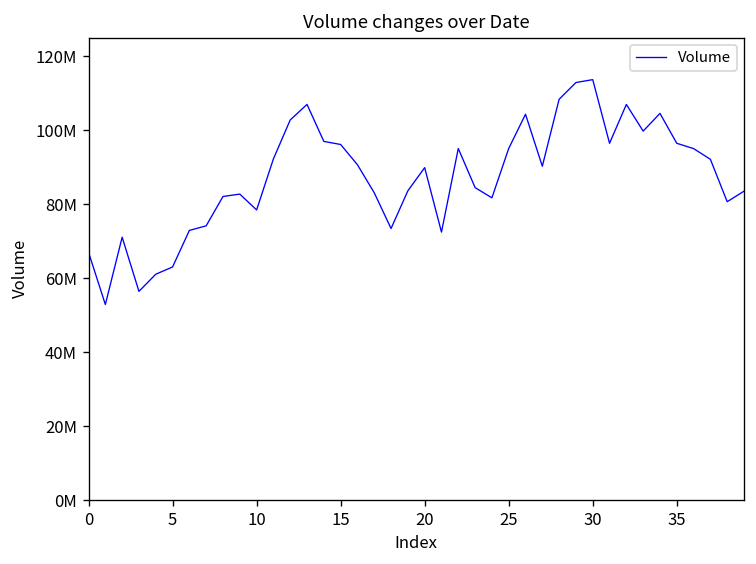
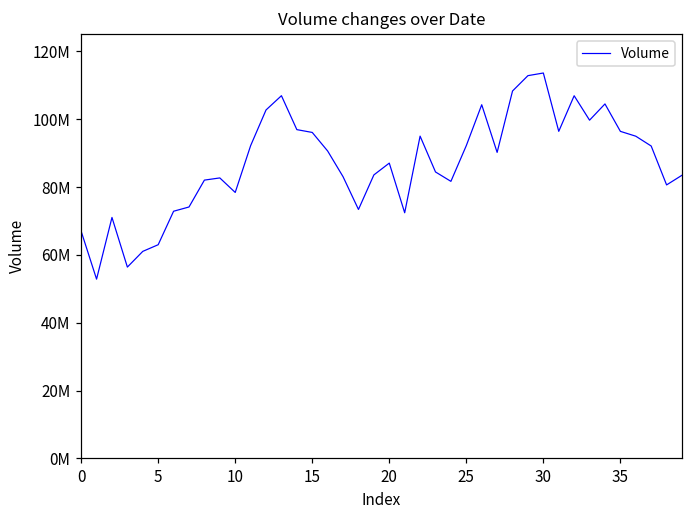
  {
    "0": 67000000,
    "5": 63000000,
    "10": 78000000,
    "15": 96000000,
-   "20": 90000000,
-   "25": 95000000,
+   "20": 87000000,
+   "25": 92000000,
    "30": 114000000,
    "35": 96000000
  }
